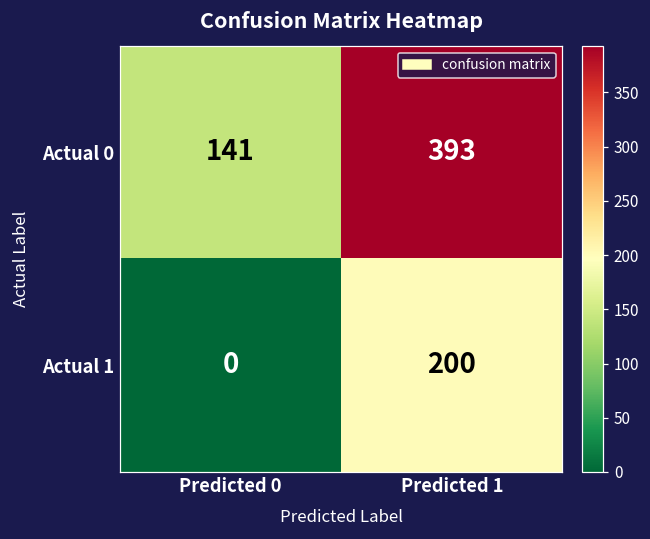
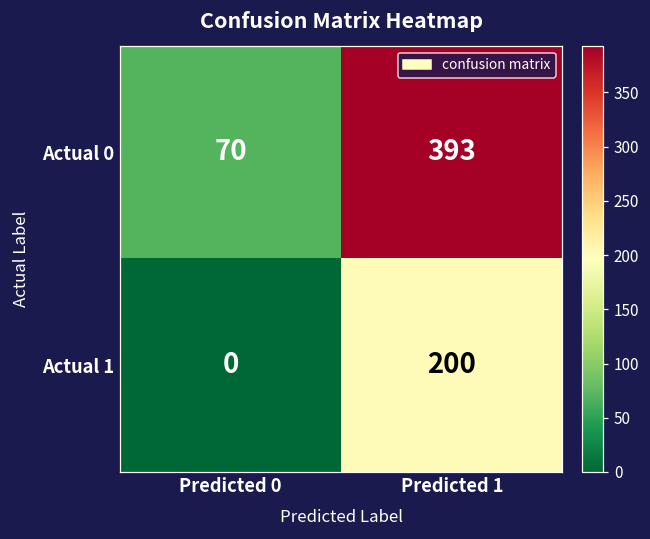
  {
    "Actual 0": {
-     "Predicted 0": 141,
+     "Predicted 0": 70,
      "Predicted 1": 393
    },
    "Actual 1": {
      "Predicted 0": 0,
      "Predicted 1": 200
    }
  }
